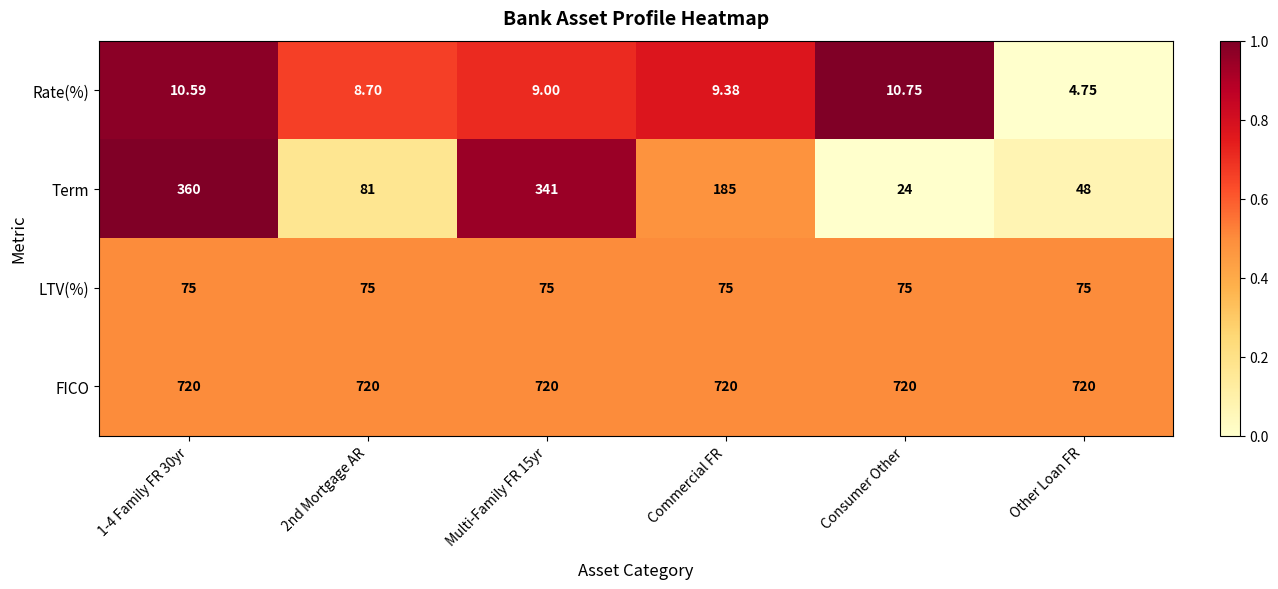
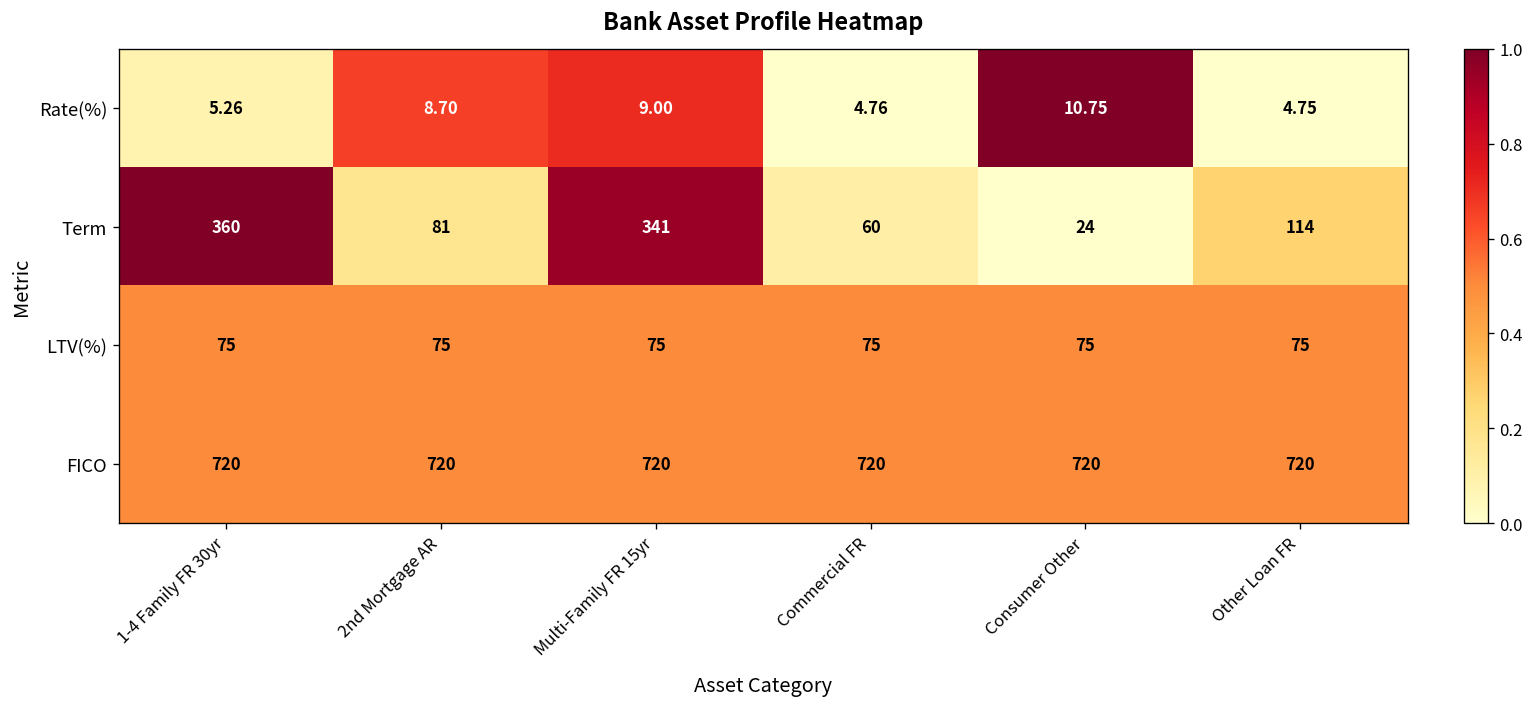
  {
    "Rate(%)": {
-     "1-4 Family FR 30yr": 10.59,
+     "1-4 Family FR 30yr": 5.26,
      "2nd Mortgage AR": 8.70,
      "Multi-Family FR 15yr": 9.00,
-     "Commercial FR": 9.38,
+     "Commercial FR": 4.76,
      "Consumer Other": 10.75,
      "Other Loan FR": 4.75
    },
    "Term": {
      "1-4 Family FR 30yr": 360,
      "2nd Mortgage AR": 81,
      "Multi-Family FR 15yr": 341,
-     "Commercial FR": 185,
+     "Commercial FR": 60,
      "Consumer Other": 24,
-     "Other Loan FR": 48
+     "Other Loan FR": 114
    },
    "LTV(%)": {
      "1-4 Family FR 30yr": 75,
      "2nd Mortgage AR": 75,
      "Multi-Family FR 15yr": 75,
      "Commercial FR": 75,
      "Consumer Other": 75,
      "Other Loan FR": 75
    },
    "FICO": {
      "1-4 Family FR 30yr": 720,
      "2nd Mortgage AR": 720,
      "Multi-Family FR 15yr": 720,
      "Commercial FR": 720,
      "Consumer Other": 720,
      "Other Loan FR": 720
    }
  }
